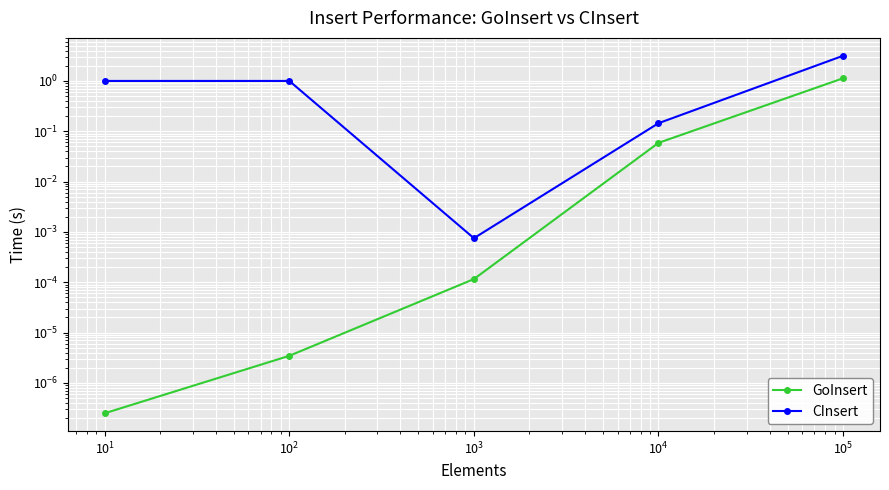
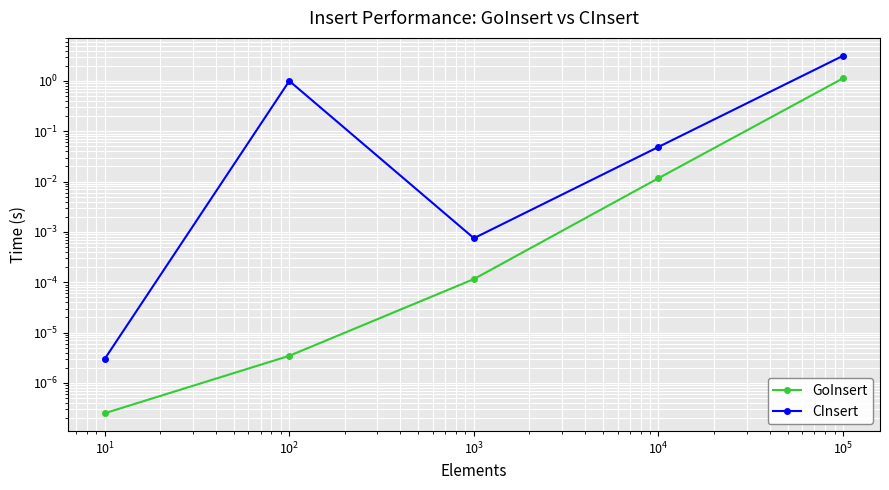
  {
    "GoInsert": {
      "10^1": 0.0000003,
      "10^2": 0.000003,
      "10^3": 0.00012,
-     "10^4": 0.06,
+     "10^4": 0.012,
      "10^5": 1.1
    },
    "CInsert": {
-     "10^1": 1,
+     "10^1": 0,
      "10^2": 1.0,
      "10^3": 0.0008,
-     "10^4": 0.14,
+     "10^4": 0.05,
      "10^5": 3
    }
  }
